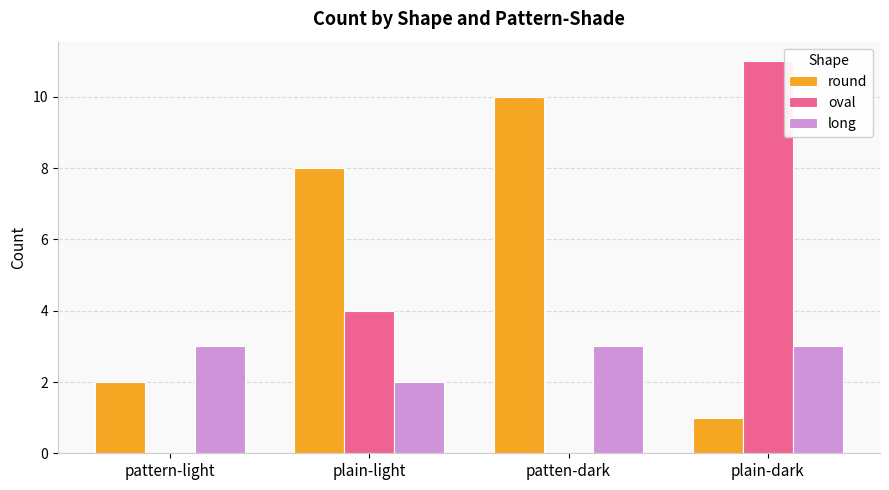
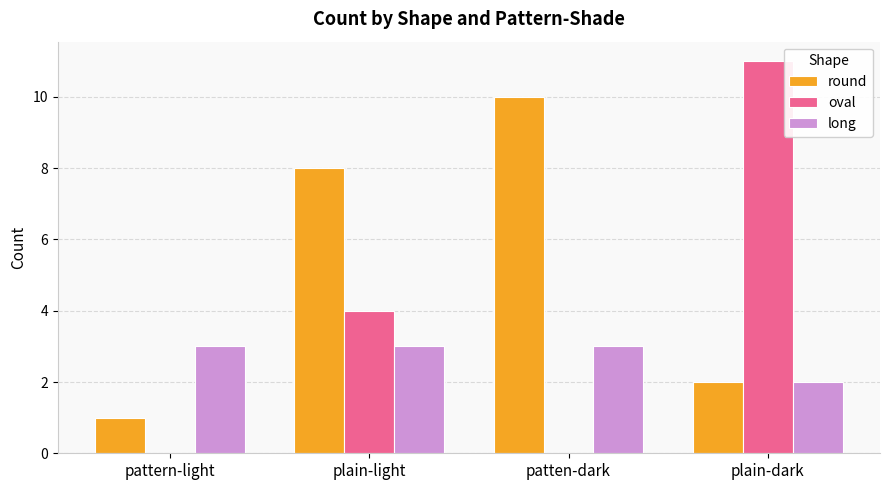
  {
    "round": {
-     "pattern-light": 2,
+     "pattern-light": 1,
      "plain-light": 8,
      "patten-dark": 10,
-     "plain-dark": 1
+     "plain-dark": 2
    },
    "oval": {
      "pattern-light": 0,
      "plain-light": 4,
      "patten-dark": 0,
      "plain-dark": 11
    },
    "long": {
      "pattern-light": 3,
-     "plain-light": 2,
+     "plain-light": 3,
      "patten-dark": 3,
-     "plain-dark": 3
+     "plain-dark": 2
    }
  }
